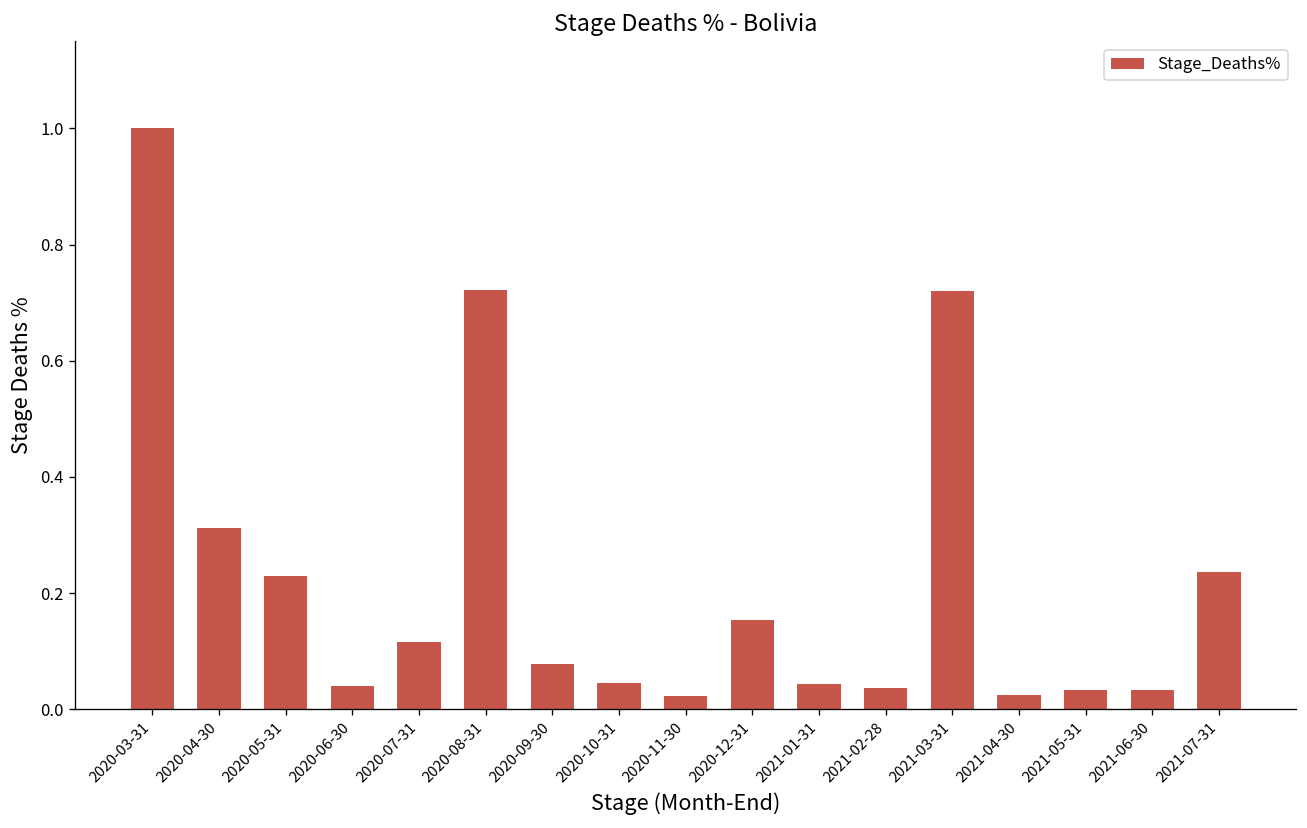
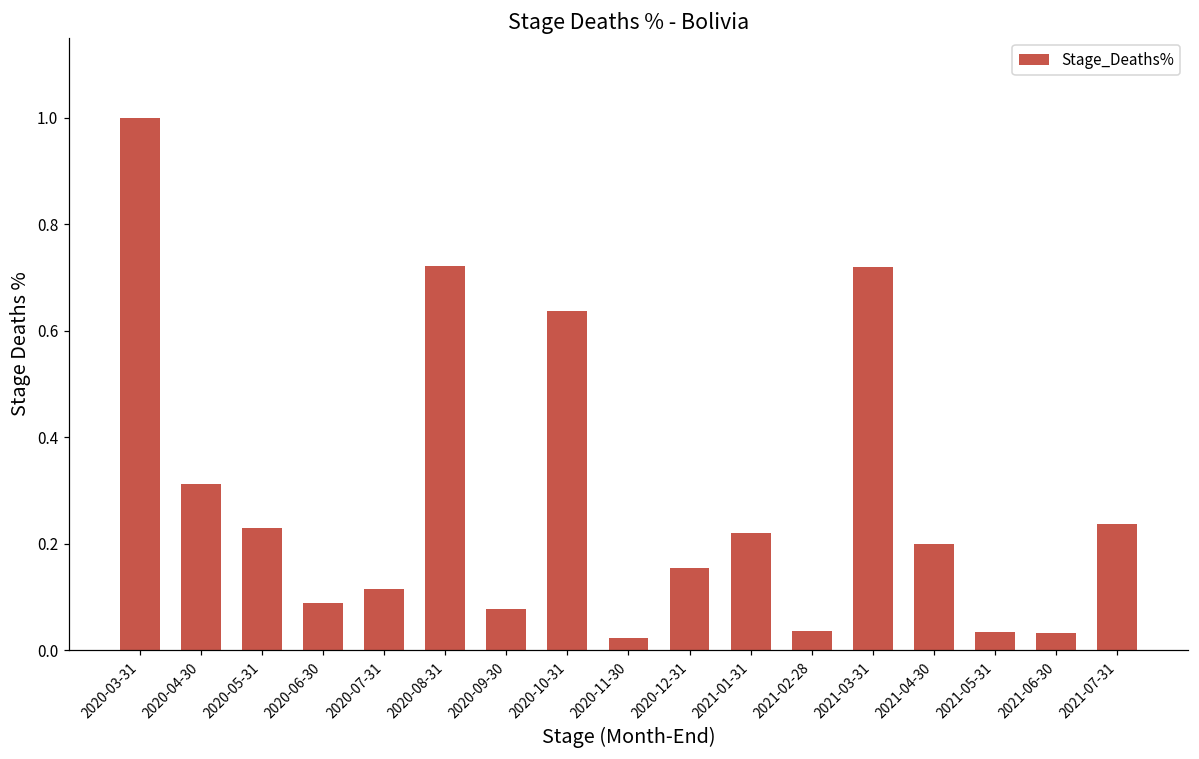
  {
    "2020-03-31": 1.00,
    "2020-04-30": 0.31,
    "2020-05-31": 0.23,
-   "2020-06-30": 0.04,
+   "2020-06-30": 0.09,
    "2020-07-31": 0.12,
    "2020-08-31": 0.72,
    "2020-09-30": 0.08,
-   "2020-10-31": 0.05,
+   "2020-10-31": 0.64,
    "2020-11-30": 0.02,
    "2020-12-31": 0.15,
-   "2021-01-31": 0.04,
+   "2021-01-31": 0.22,
    "2021-02-28": 0.04,
    "2021-03-31": 0.72,
-   "2021-04-30": 0.02,
+   "2021-04-30": 0.20,
    "2021-05-31": 0.03,
    "2021-06-30": 0.03,
    "2021-07-31": 0.24
  }
